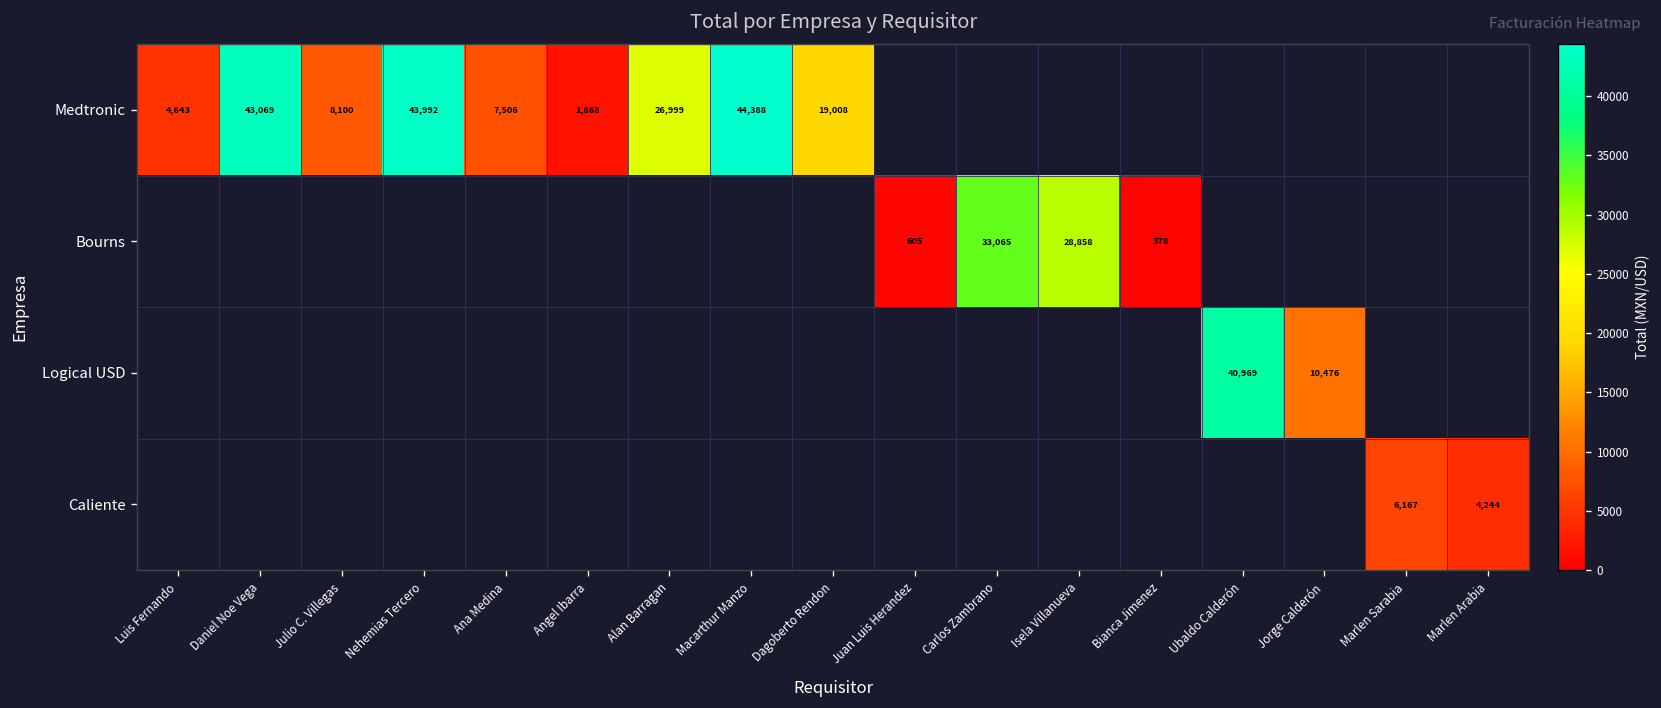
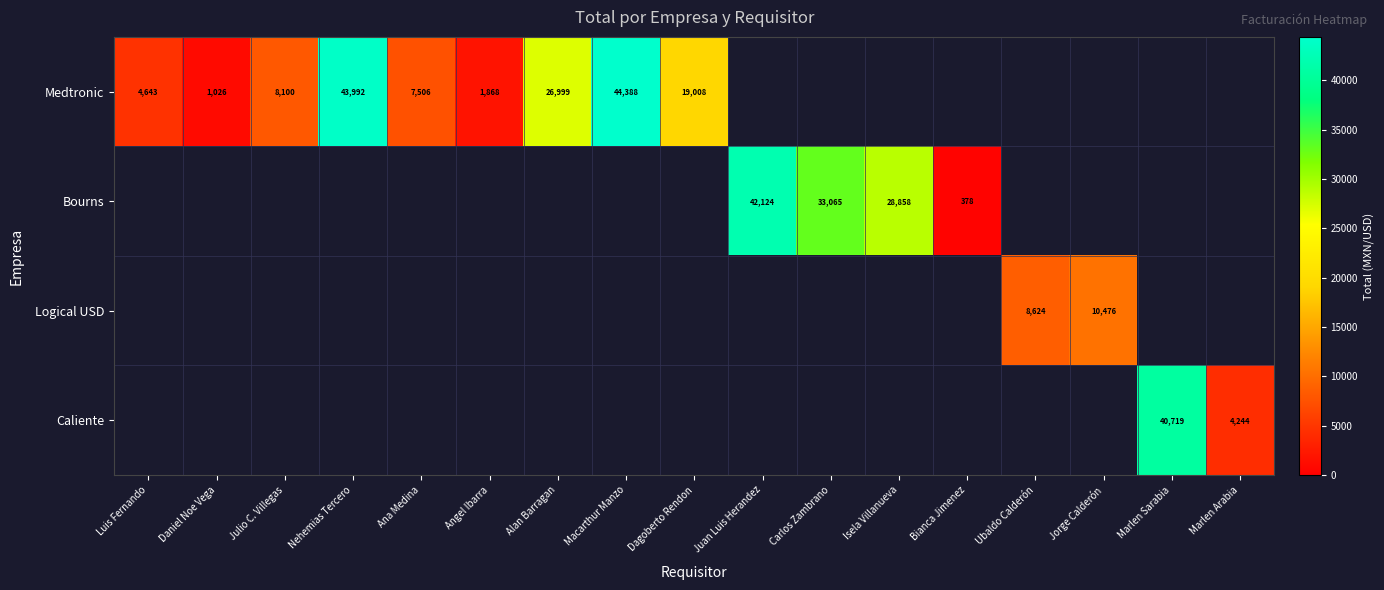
  {
    "Medtronic": {
      "Luis Fernando": "4,643",
-     "Daniel Noe Vega": "43,069",
+     "Daniel Noe Vega": "1,026",
      "Julio C. Villegas": "8,100",
      "Nehemias Tercero": "43,992",
      "Ana Medina": "7,506",
      "Angel Ibarra": "1,868",
      "Alan Barragan": "26,999",
      "Macarthur Manzo": "44,388",
      "Dagoberto Rendon": "19,008"
    },
    "Bourns": {
-     "Juan Luis Herandez": "605",
+     "Juan Luis Herandez": "42,124",
      "Carlos Zambrano": "33,065",
      "Isela Villanueva": "28,858",
      "Bianca Jimenez": "378"
    },
    "Logical USD": {
-     "Ubaldo Calderón": "40,969",
+     "Ubaldo Calderón": "8,624",
      "Jorge Calderón": "10,476"
    },
    "Caliente": {
-     "Marlen Sarabia": "6,167",
+     "Marlen Sarabia": "40,719",
      "Marlen Arabia": "4,244"
    }
  }
